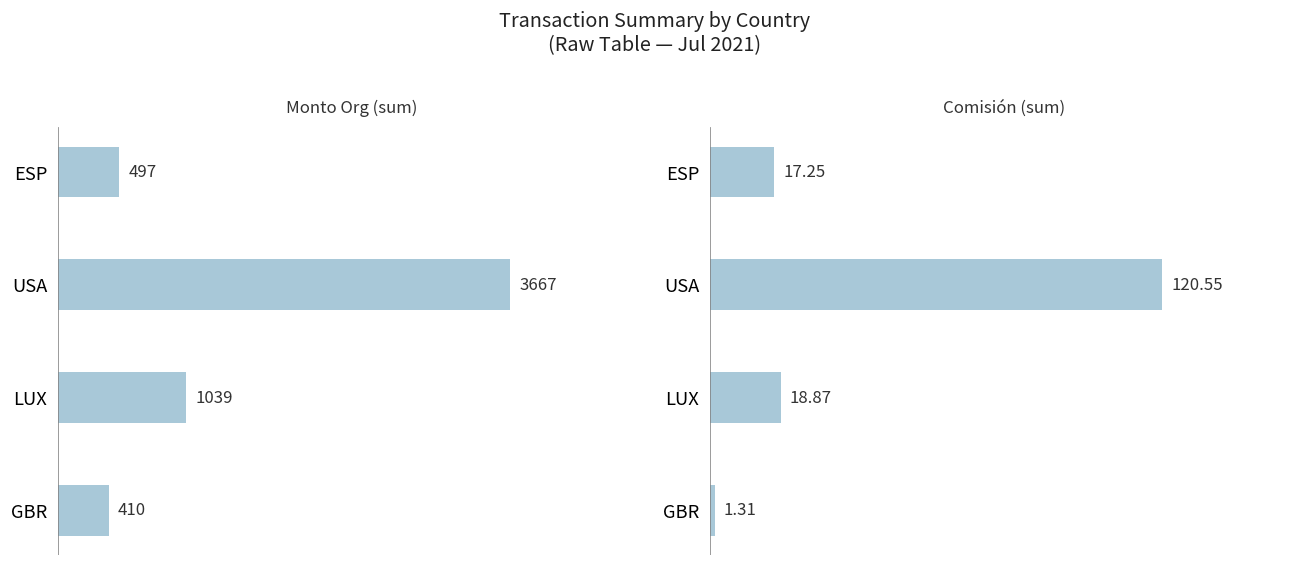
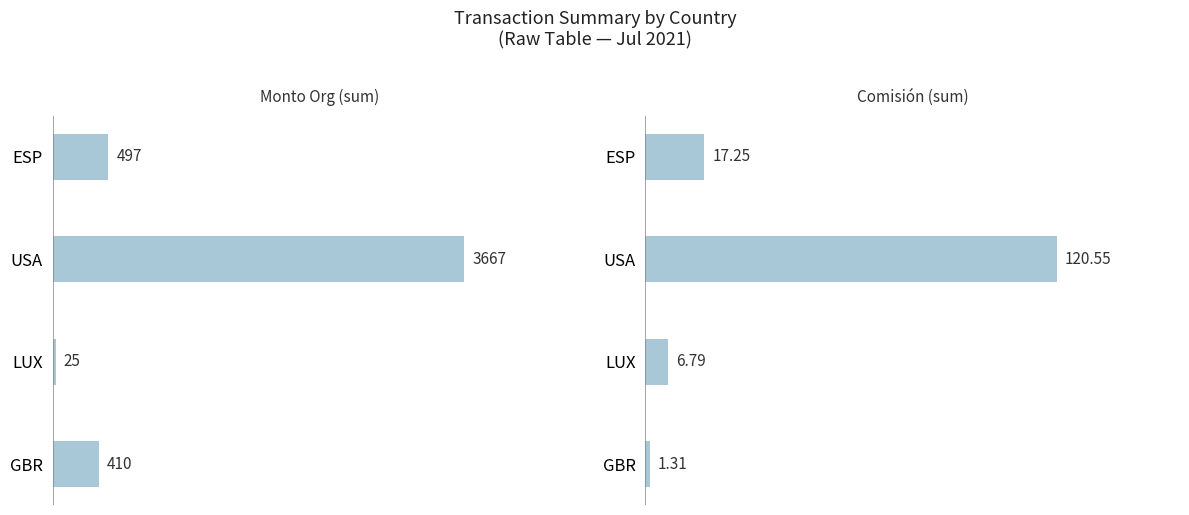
  {
    "Monto Org (sum)": {
      "ESP": 497,
      "USA": 3667,
-     "LUX": 1039,
+     "LUX": 25,
      "GBR": 410
    },
    "Comisión (sum)": {
      "ESP": 17.25,
      "USA": 120.55,
-     "LUX": 18.87,
+     "LUX": 6.79,
      "GBR": 1.31
    }
  }
